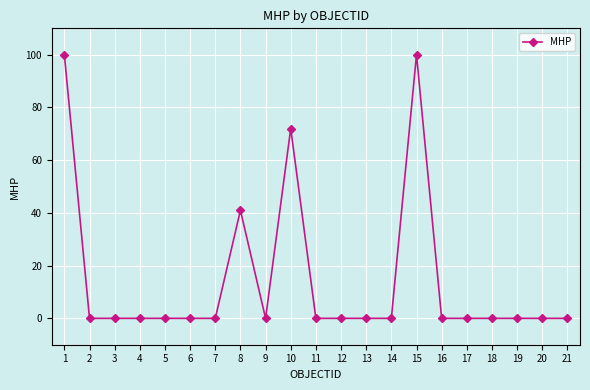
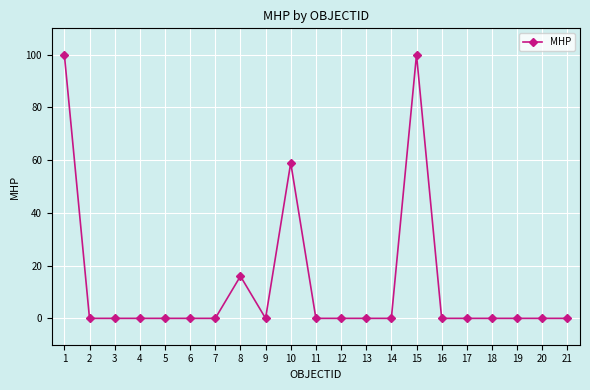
  {
    "1": 100,
    "2": 0,
    "3": 0,
    "4": 0,
    "5": 0,
    "6": 0,
    "7": 0,
-   "8": 41,
+   "8": 16,
    "9": 0,
-   "10": 72,
+   "10": 59,
    "11": 0,
    "12": 0,
    "13": 0,
    "14": 0,
    "15": 100,
    "16": 0,
    "17": 0,
    "18": 0,
    "19": 0,
    "20": 0,
    "21": 0
  }
